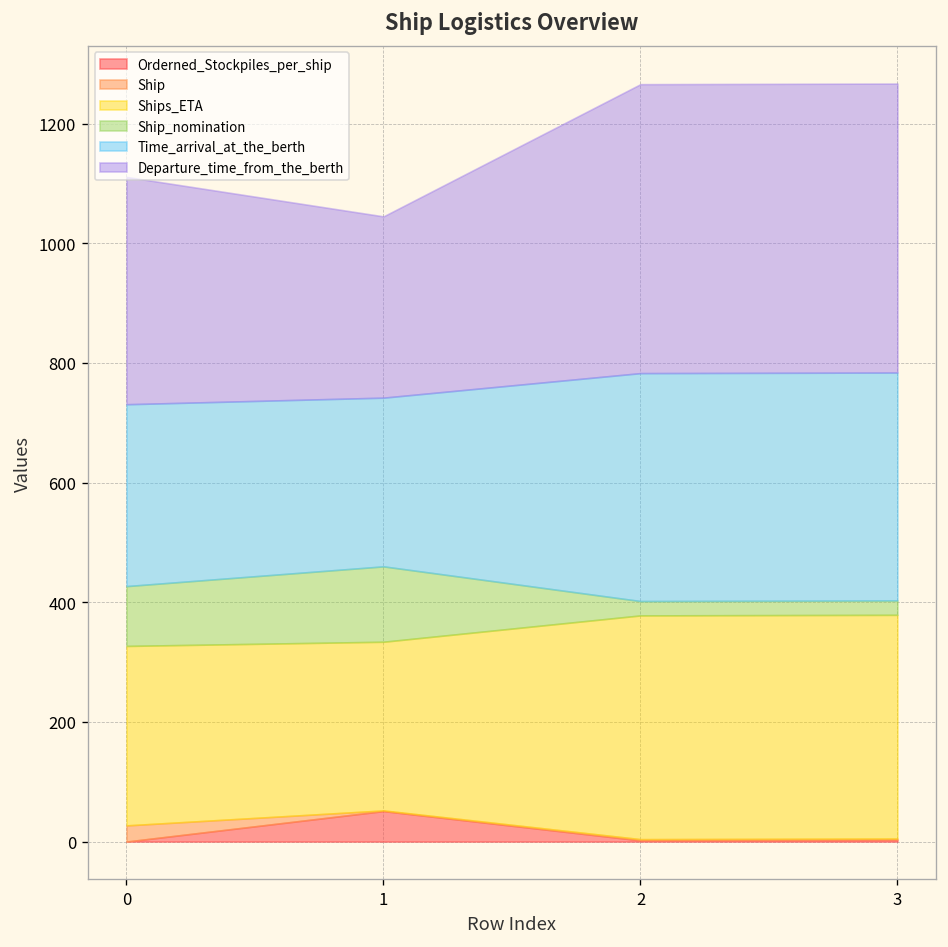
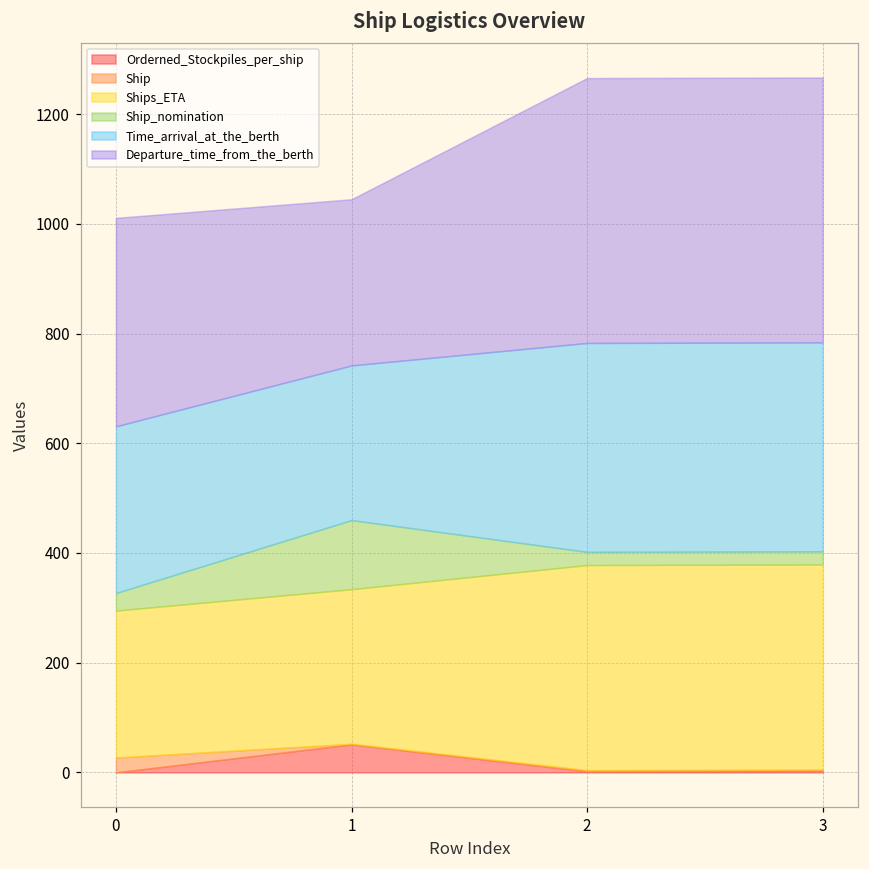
  {
    "Orderned_Stockpiles_per_ship": {
      "0": 0
    },
    "Ship": {
      "0": 30
    },
    "Ships_ETA": {
-     "0": 300,
+     "0": 270,
      "1": 280,
      "2": 370,
      "3": 370
    },
    "Ship_nomination": {
-     "0": 100,
+     "0": 30,
      "1": 130,
      "2": 20,
      "3": 20
    },
    "Time_arrival_at_the_berth": {
      "0": 300,
      "1": 280,
      "2": 380,
      "3": 380
    },
    "Departure_time_from_the_berth": {
      "0": 380,
      "1": 300,
      "2": 480,
      "3": 480
    }
  }
